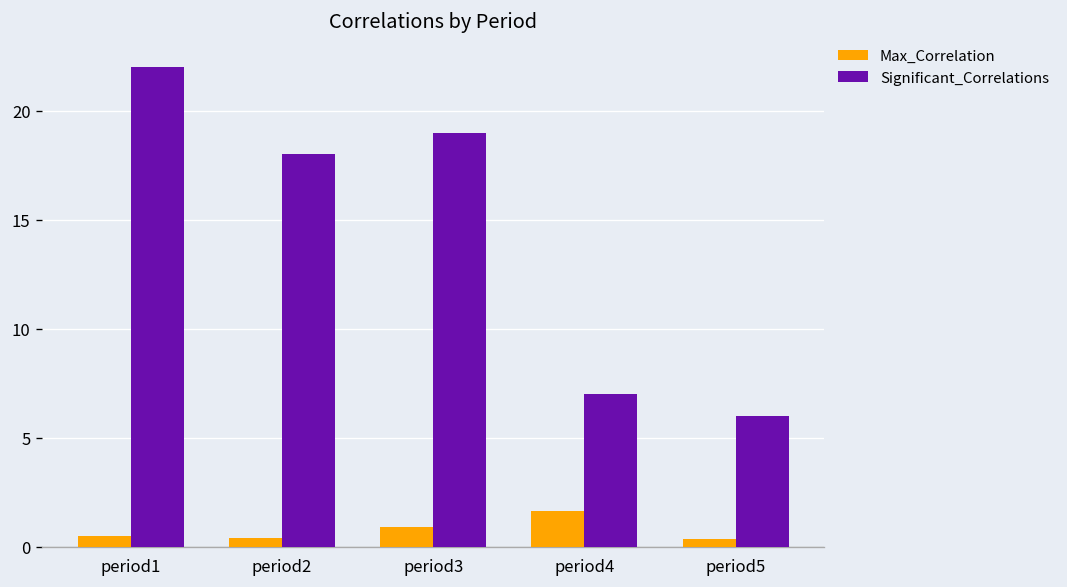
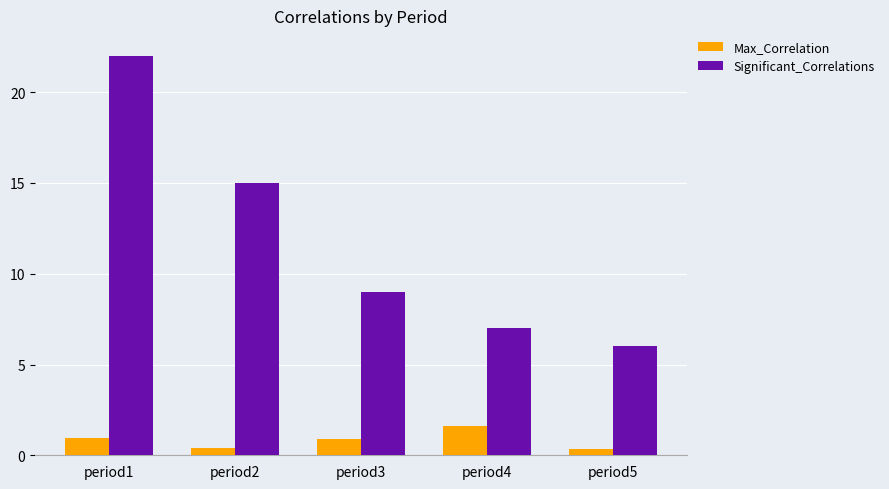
  {
    "Max_Correlation": {
-     "period1": 0.5,
+     "period1": 0.9,
      "period2": 0.4,
      "period3": 0.9,
      "period4": 1.6,
      "period5": 0.4
    },
    "Significant_Correlations": {
      "period1": 22,
-     "period2": 18,
-     "period3": 19,
+     "period2": 15,
+     "period3": 9,
      "period4": 7,
      "period5": 6
    }
  }
